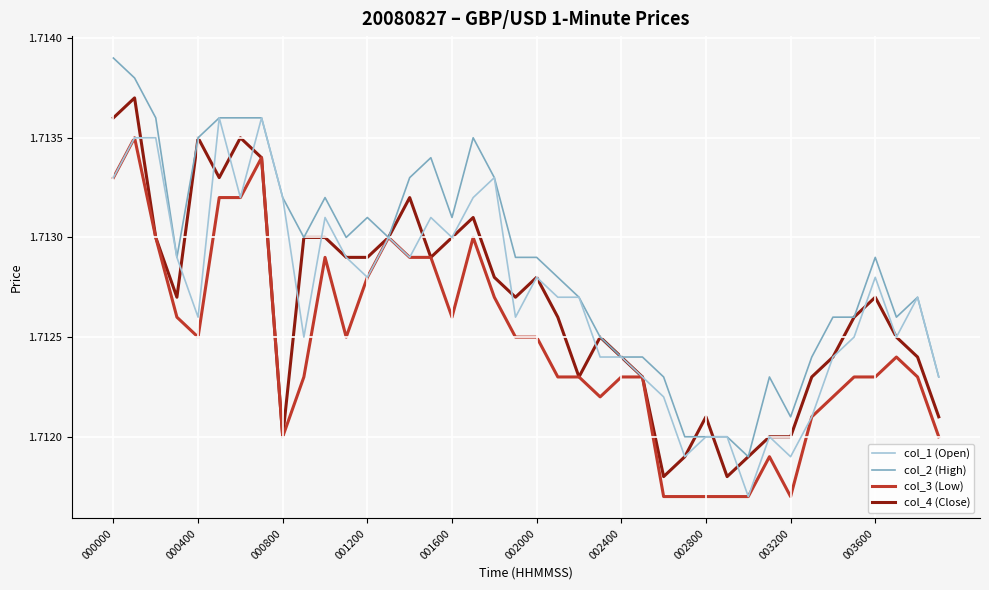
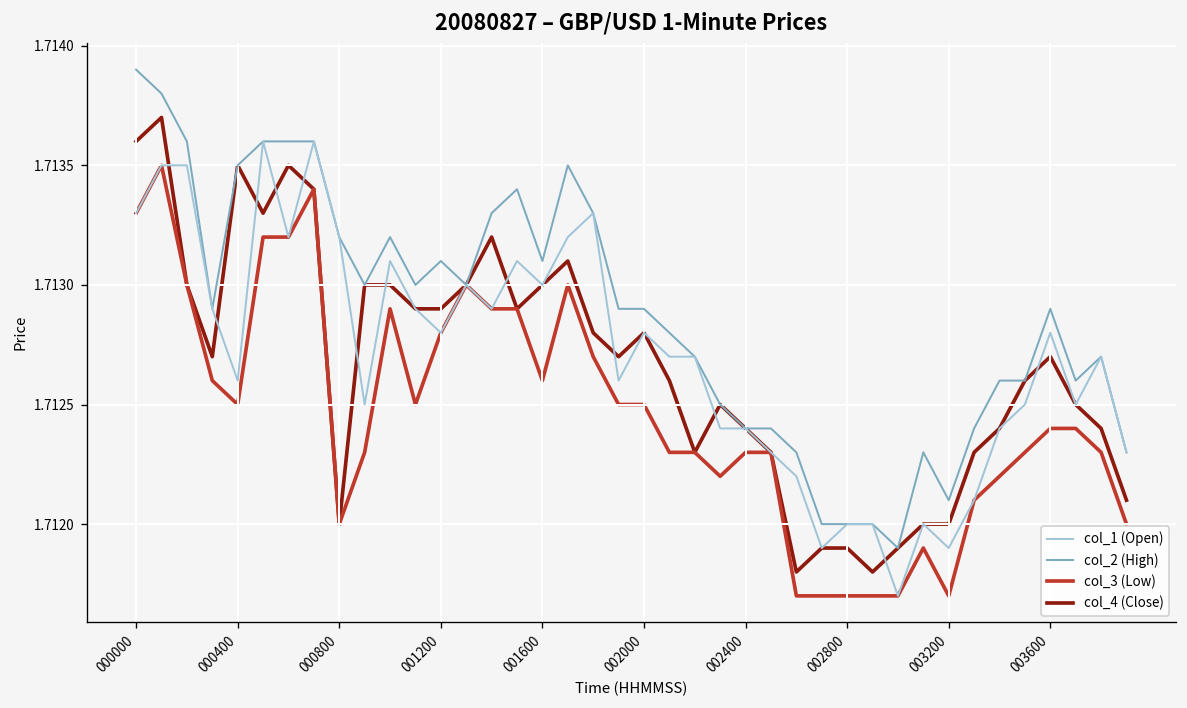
  {
    "col_3 (Low)": {
      "000400": 1.7125,
      "001600": 1.7126,
      "002000": 1.7125,
      "002400": 1.7123,
      "002800": 1.7117,
      "003200": 1.7117,
-     "003600": 1.7123
+     "003600": 1.7124
    },
    "col_4 (Close)": {
      "000000": 1.7136,
      "001200": 1.7129,
-     "002800": 1.7121,
+     "002800": 1.7119,
      "003200": 1.7120,
      "003600": 1.7127
    }
  }
